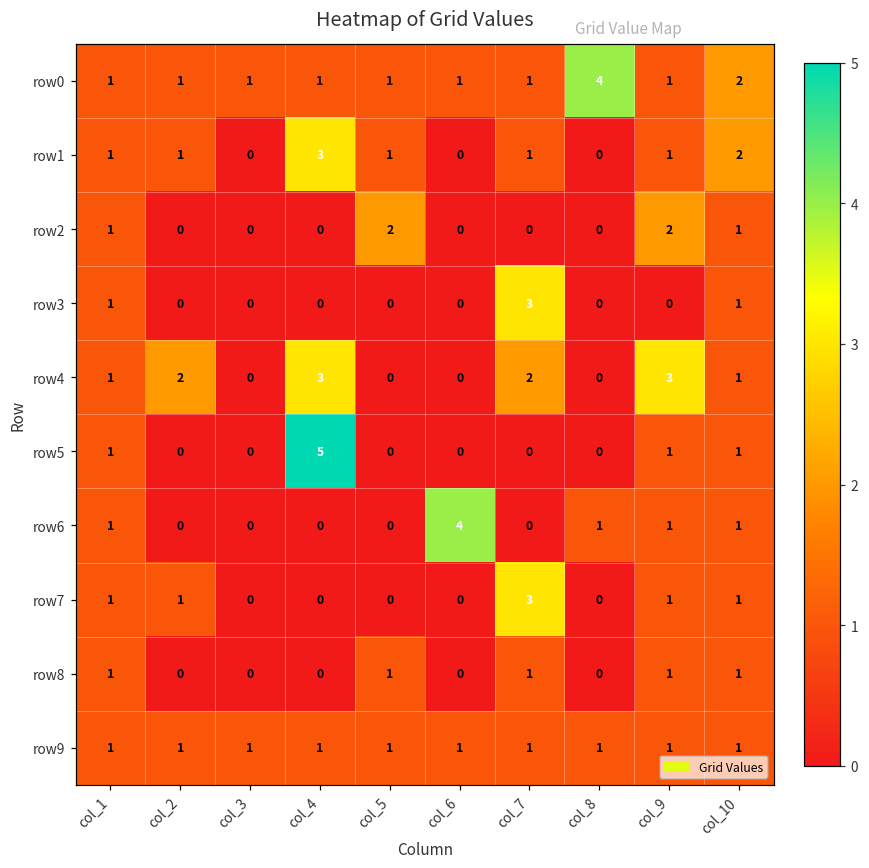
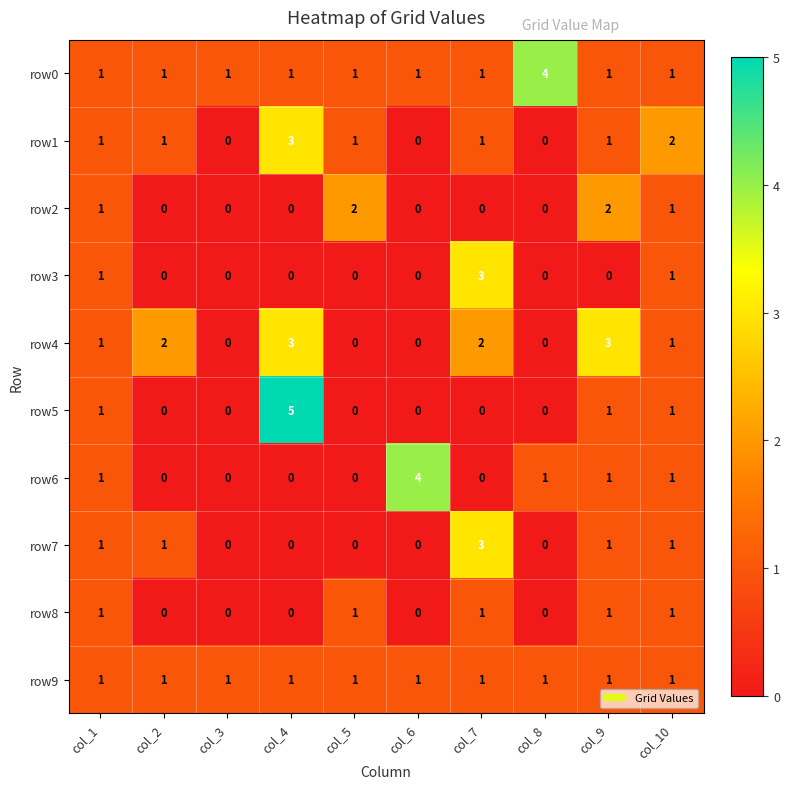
  {
    "row0": {
      "col_1": 1,
      "col_2": 1,
      "col_3": 1,
      "col_4": 1,
      "col_5": 1,
      "col_6": 1,
      "col_7": 1,
      "col_8": 4,
      "col_9": 1,
-     "col_10": 2
+     "col_10": 1
    },
    "row1": {
      "col_1": 1,
      "col_2": 1,
      "col_3": 0,
      "col_4": 3,
      "col_5": 1,
      "col_6": 0,
      "col_7": 1,
      "col_8": 0,
      "col_9": 1,
      "col_10": 2
    },
    "row2": {
      "col_1": 1,
      "col_2": 0,
      "col_3": 0,
      "col_4": 0,
      "col_5": 2,
      "col_6": 0,
      "col_7": 0,
      "col_8": 0,
      "col_9": 2,
      "col_10": 1
    },
    "row3": {
      "col_1": 1,
      "col_2": 0,
      "col_3": 0,
      "col_4": 0,
      "col_5": 0,
      "col_6": 0,
      "col_7": 3,
      "col_8": 0,
      "col_9": 0,
      "col_10": 1
    },
    "row4": {
      "col_1": 1,
      "col_2": 2,
      "col_3": 0,
      "col_4": 3,
      "col_5": 0,
      "col_6": 0,
      "col_7": 2,
      "col_8": 0,
      "col_9": 3,
      "col_10": 1
    },
    "row5": {
      "col_1": 1,
      "col_2": 0,
      "col_3": 0,
      "col_4": 5,
      "col_5": 0,
      "col_6": 0,
      "col_7": 0,
      "col_8": 0,
      "col_9": 1,
      "col_10": 1
    },
    "row6": {
      "col_1": 1,
      "col_2": 0,
      "col_3": 0,
      "col_4": 0,
      "col_5": 0,
      "col_6": 4,
      "col_7": 0,
      "col_8": 1,
      "col_9": 1,
      "col_10": 1
    },
    "row7": {
      "col_1": 1,
      "col_2": 1,
      "col_3": 0,
      "col_4": 0,
      "col_5": 0,
      "col_6": 0,
      "col_7": 3,
      "col_8": 0,
      "col_9": 1,
      "col_10": 1
    },
    "row8": {
      "col_1": 1,
      "col_2": 0,
      "col_3": 0,
      "col_4": 0,
      "col_5": 1,
      "col_6": 0,
      "col_7": 1,
      "col_8": 0,
      "col_9": 1,
      "col_10": 1
    },
    "row9": {
      "col_1": 1,
      "col_2": 1,
      "col_3": 1,
      "col_4": 1,
      "col_5": 1,
      "col_6": 1,
      "col_7": 1,
      "col_8": 1,
      "col_9": 1,
      "col_10": 1
    }
  }
